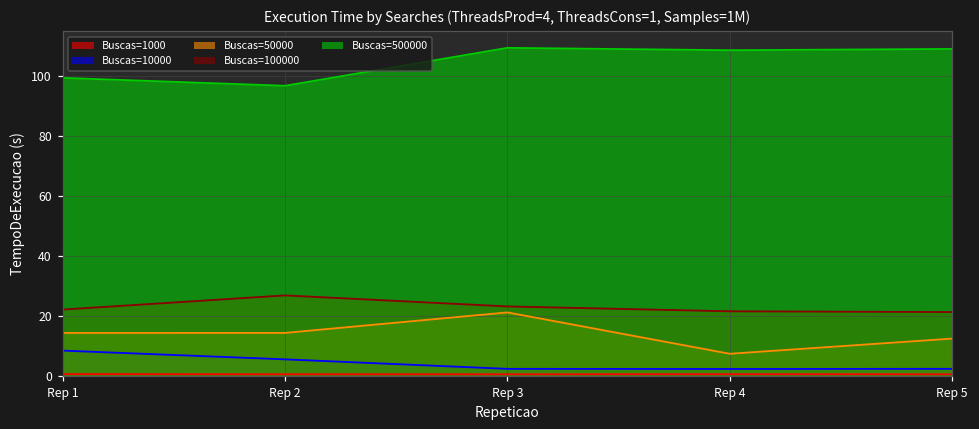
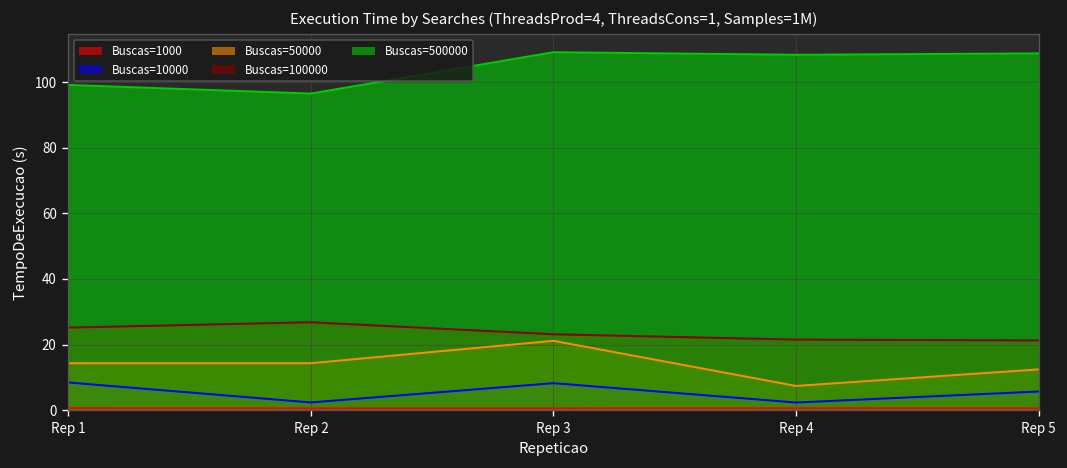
  {
    "Buscas=1000": {
      "Rep 1": 1,
      "Rep 2": 1,
      "Rep 3": 1,
      "Rep 4": 1,
      "Rep 5": 1
    },
    "Buscas=10000": {
      "Rep 1": 8,
-     "Rep 2": 6,
-     "Rep 3": 2,
+     "Rep 2": 2,
+     "Rep 3": 8,
      "Rep 4": 2,
-     "Rep 5": 2
+     "Rep 5": 6
    },
    "Buscas=50000": {
      "Rep 1": 14,
      "Rep 2": 14,
      "Rep 3": 21,
      "Rep 4": 7,
      "Rep 5": 12
    },
    "Buscas=100000": {
-     "Rep 1": 22,
+     "Rep 1": 25,
      "Rep 2": 27,
      "Rep 3": 23,
      "Rep 4": 22,
      "Rep 5": 21
    },
    "Buscas=500000": {
      "Rep 1": 99,
      "Rep 2": 97,
      "Rep 3": 109,
      "Rep 4": 108,
      "Rep 5": 109
    }
  }
